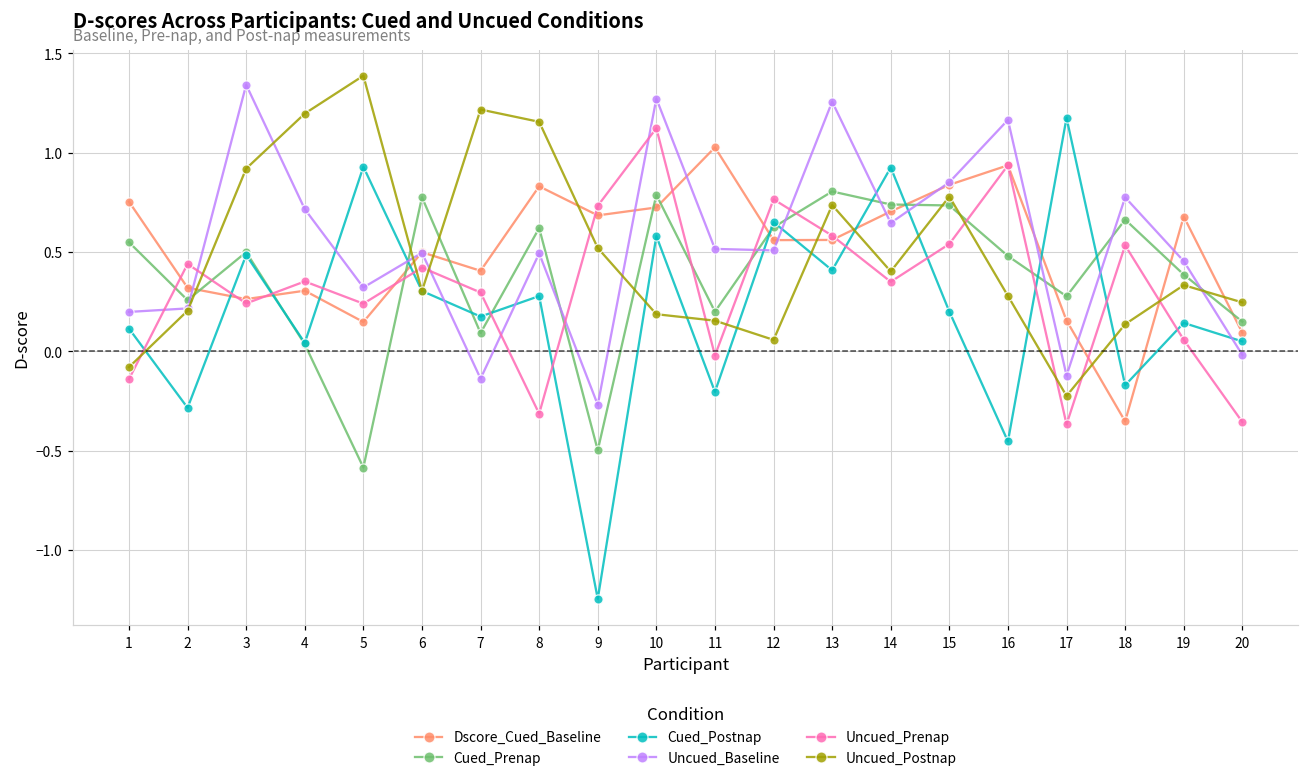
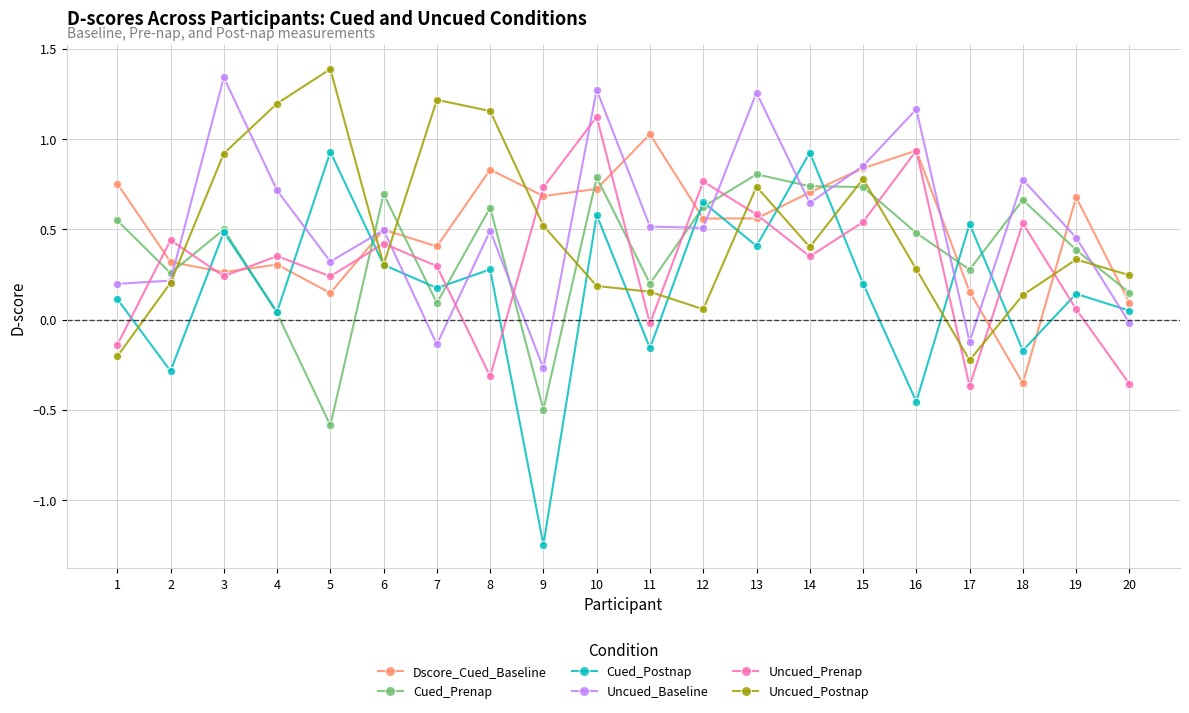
  {
    "Dscore_Cued_Baseline": {
      "1": 0.75,
      "2": 0.32,
      "3": 0.26,
      "4": 0.31,
      "5": 0.15,
      "7": 0.41,
      "8": 0.83,
      "9": 0.68,
      "10": 0.72,
      "11": 1.03,
      "12": 0.56,
      "13": 0.56,
      "14": 0.70,
      "17": 0.15,
      "18": -0.35,
      "19": 0.68,
      "20": 0.09
    },
    "Cued_Prenap": {
      "1": 0.55,
      "2": 0.26,
      "3": 0.50,
      "5": -0.58,
-     "6": 0.78,
+     "6": 0.70,
      "7": 0.09,
      "8": 0.62,
      "9": -0.50,
      "10": 0.79,
      "11": 0.20,
      "12": 0.62,
      "13": 0.80,
      "14": 0.74,
      "15": 0.73,
      "16": 0.48,
      "17": 0.28,
      "18": 0.66,
      "19": 0.39,
      "20": 0.15
    },
    "Cued_Postnap": {
      "1": 0.11,
      "2": -0.28,
      "3": 0.48,
      "5": 0.93,
      "7": 0.17,
      "8": 0.28,
      "9": -1.25,
      "10": 0.58,
-     "11": -0.20,
+     "11": -0.16,
      "12": 0.65,
      "13": 0.41,
      "14": 0.93,
      "15": 0.20,
      "16": -0.45,
-     "17": 1.17,
+     "17": 0.53,
      "18": -0.17,
      "19": 0.14,
      "20": 0.05
    },
    "Uncued_Baseline": {
      "1": 0.20,
      "3": 1.34,
      "4": 0.72,
      "5": 0.32,
      "7": -0.14,
      "8": 0.49,
      "9": -0.27,
      "10": 1.27,
      "11": 0.52,
      "12": 0.51,
      "13": 1.26,
      "14": 0.65,
      "16": 1.16,
      "17": -0.12,
      "18": 0.77,
      "19": 0.45,
      "20": -0.02
    },
    "Uncued_Prenap": {
      "1": -0.14,
      "2": 0.44,
      "3": 0.24,
      "4": 0.35,
      "5": 0.24,
      "6": 0.42,
      "7": 0.30,
      "8": -0.31,
      "9": 0.73,
      "10": 1.12,
      "11": -0.02,
      "12": 0.77,
      "13": 0.58,
      "14": 0.35,
      "15": 0.54,
      "17": -0.37,
      "18": 0.53,
      "19": 0.06,
      "20": -0.36
    },
    "Uncued_Postnap": {
-     "1": -0.08,
+     "1": -0.20,
      "3": 0.92,
      "4": 1.20,
      "5": 1.39,
      "7": 1.22,
      "8": 1.16,
      "9": 0.52,
      "10": 0.19,
      "11": 0.15,
      "12": 0.06,
      "13": 0.74,
      "14": 0.40,
      "15": 0.78,
      "16": 0.28,
      "17": -0.22,
      "18": 0.14,
      "19": 0.33,
      "20": 0.25
    }
  }
